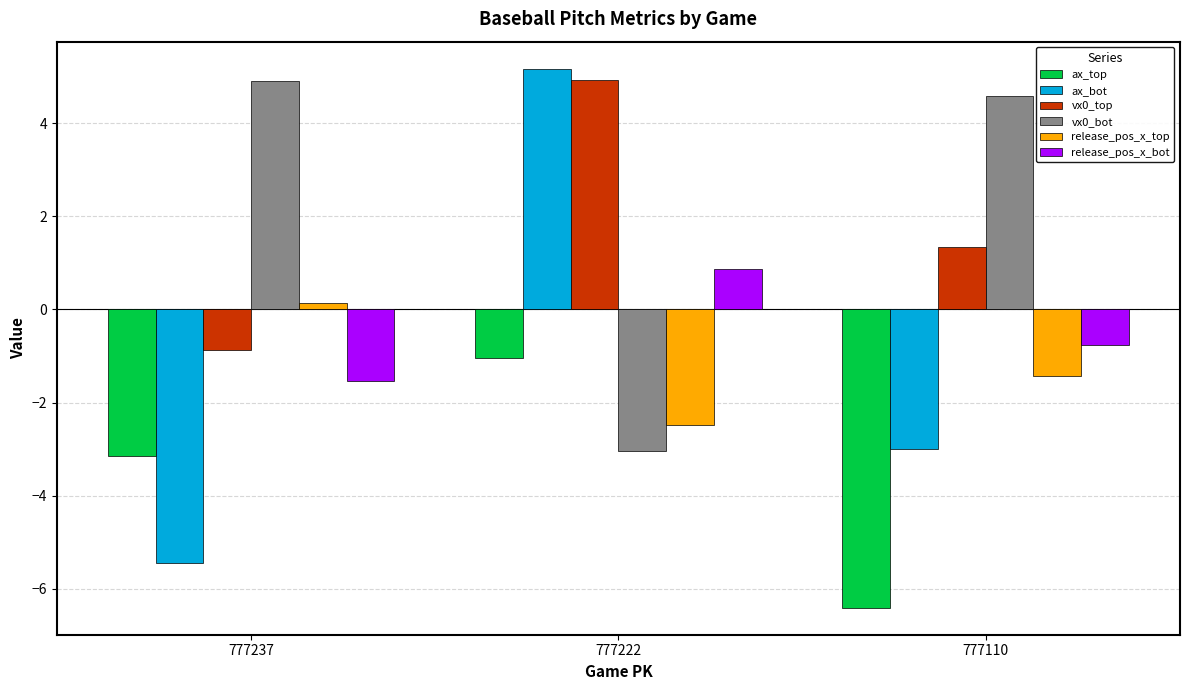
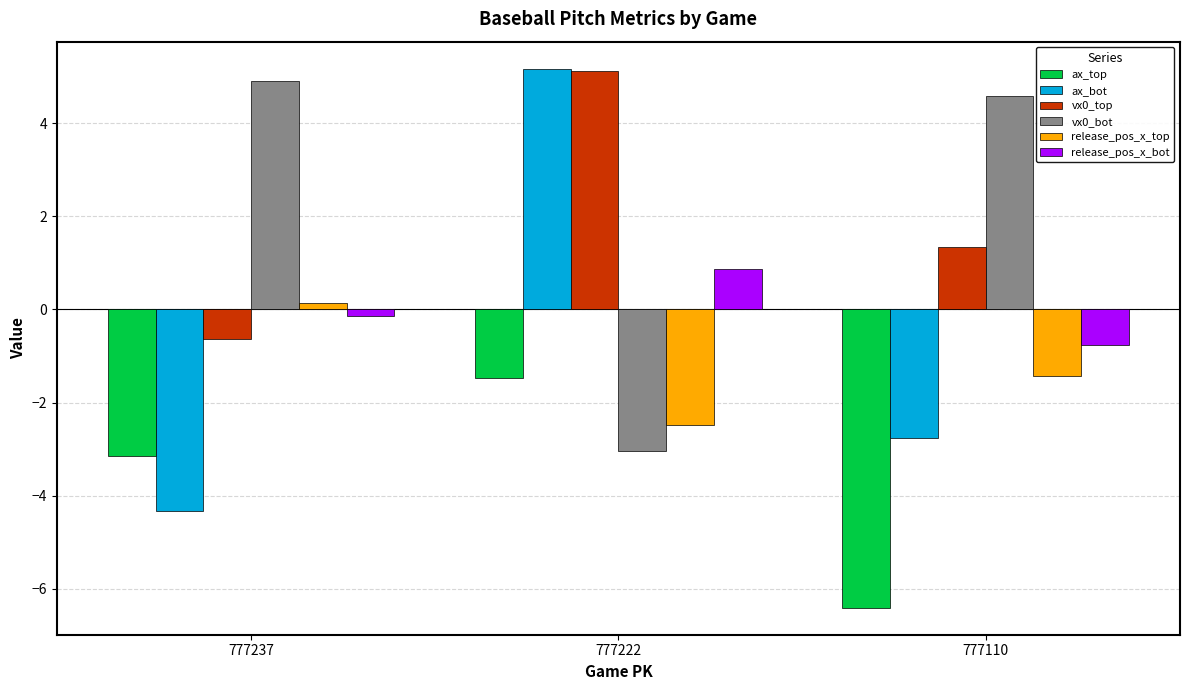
  {
    "ax_top": {
      "777237": -3.2,
-     "777222": -1.0,
+     "777222": -1.5,
      "777110": -6.4
    },
    "ax_bot": {
-     "777237": -5.4,
+     "777237": -4.3,
      "777222": 5.2,
-     "777110": -3.0
+     "777110": -2.8
    },
    "vx0_top": {
-     "777237": -0.9,
-     "777222": 4.9,
+     "777237": -0.6,
+     "777222": 5.1,
      "777110": 1.3
    },
    "vx0_bot": {
      "777237": 4.9,
      "777222": -3.0,
      "777110": 4.6
    },
    "release_pos_x_top": {
      "777237": 0.1,
      "777222": -2.5,
      "777110": -1.4
    },
    "release_pos_x_bot": {
-     "777237": -1.5,
+     "777237": -0.1,
      "777222": 0.9,
      "777110": -0.8
    }
  }
